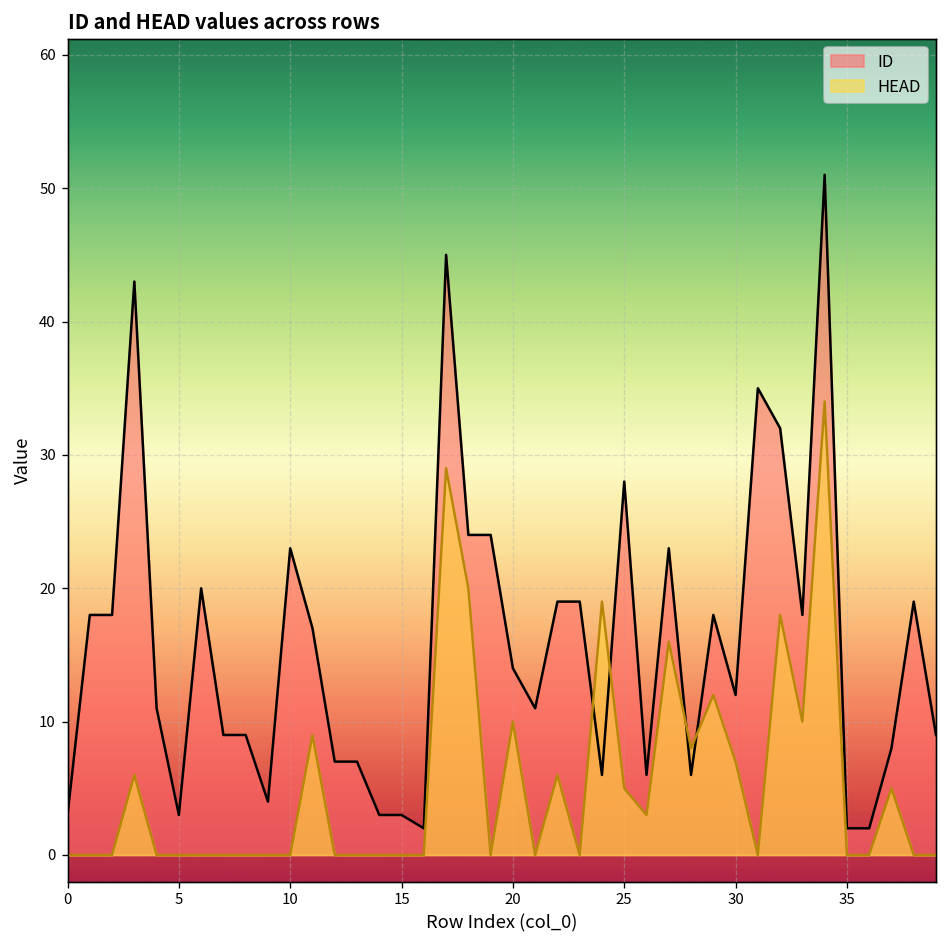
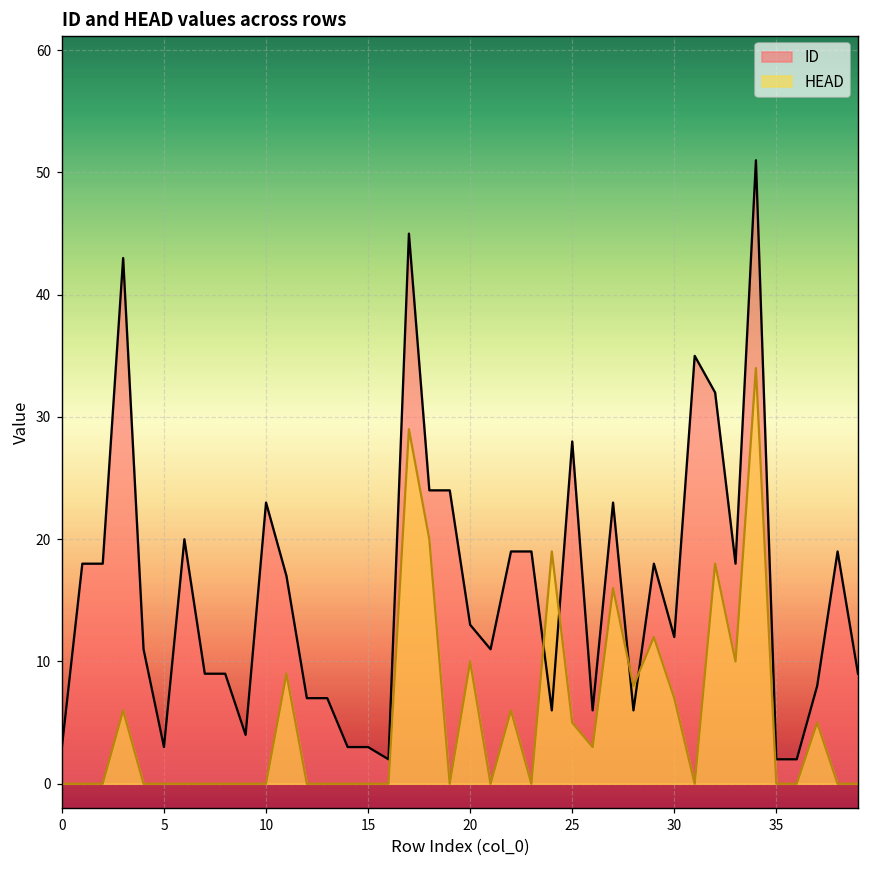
  {
    "ID": {
      "0": 3,
      "5": 3,
      "10": 23,
      "15": 3,
-     "20": 14,
+     "20": 13,
      "25": 28,
      "30": 12,
      "35": 2
    },
    "HEAD": {
      "0": 0,
      "5": 0,
      "10": 0,
      "15": 0,
      "20": 10,
      "25": 5,
      "30": 7,
      "35": 0
    }
  }
